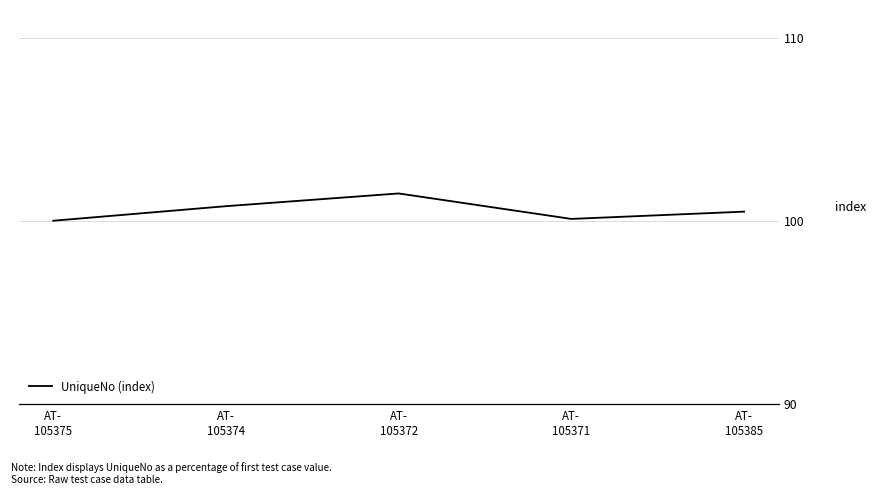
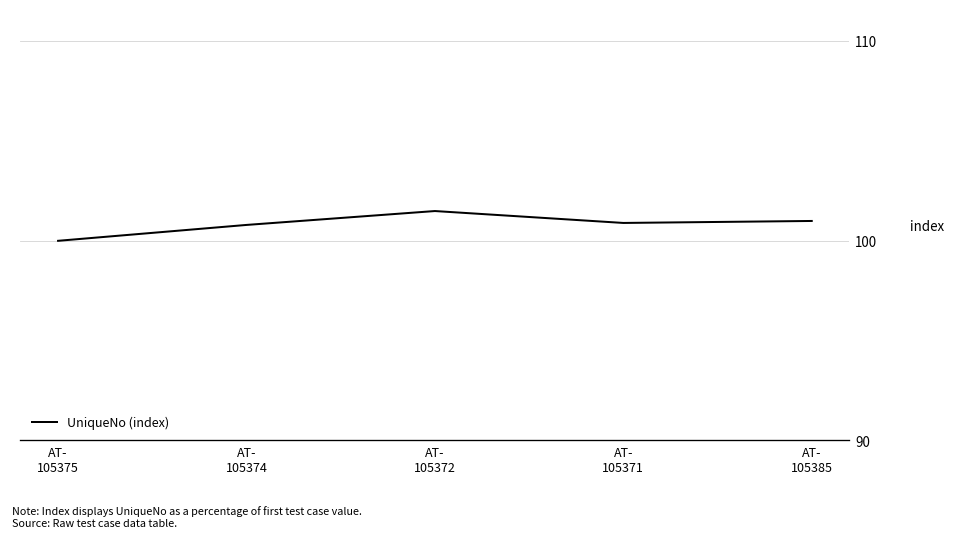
  {
    "AT- 105375": 100.0,
    "AT- 105374": 100.8,
    "AT- 105372": 101.5,
-   "AT- 105371": 100.1,
-   "AT- 105385": 100.5
+   "AT- 105371": 100.9,
+   "AT- 105385": 101.0
  }
